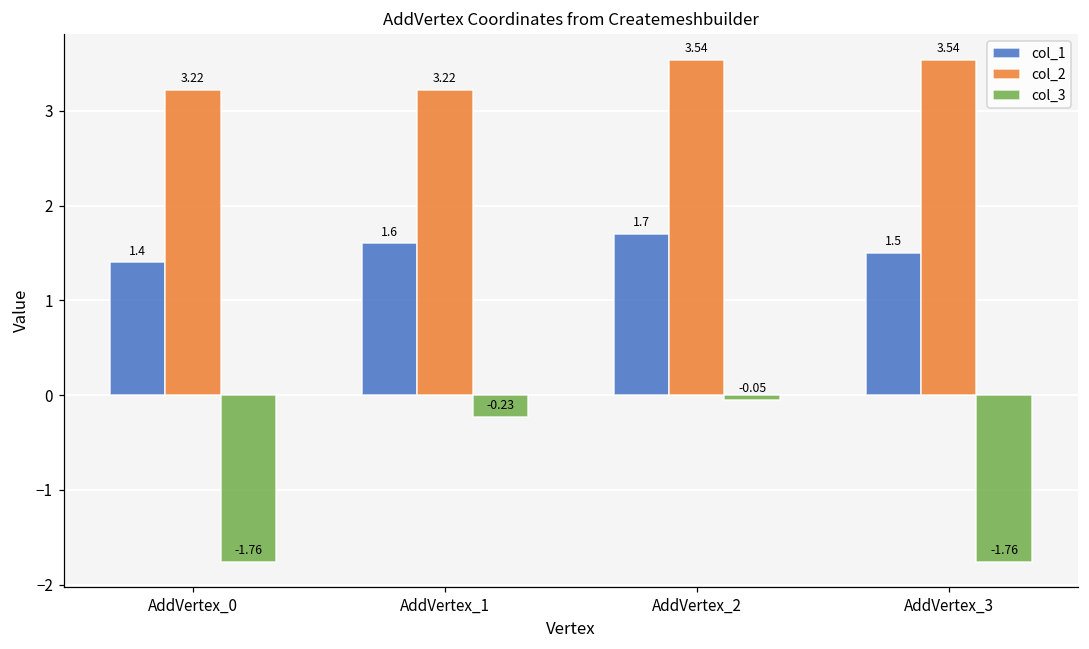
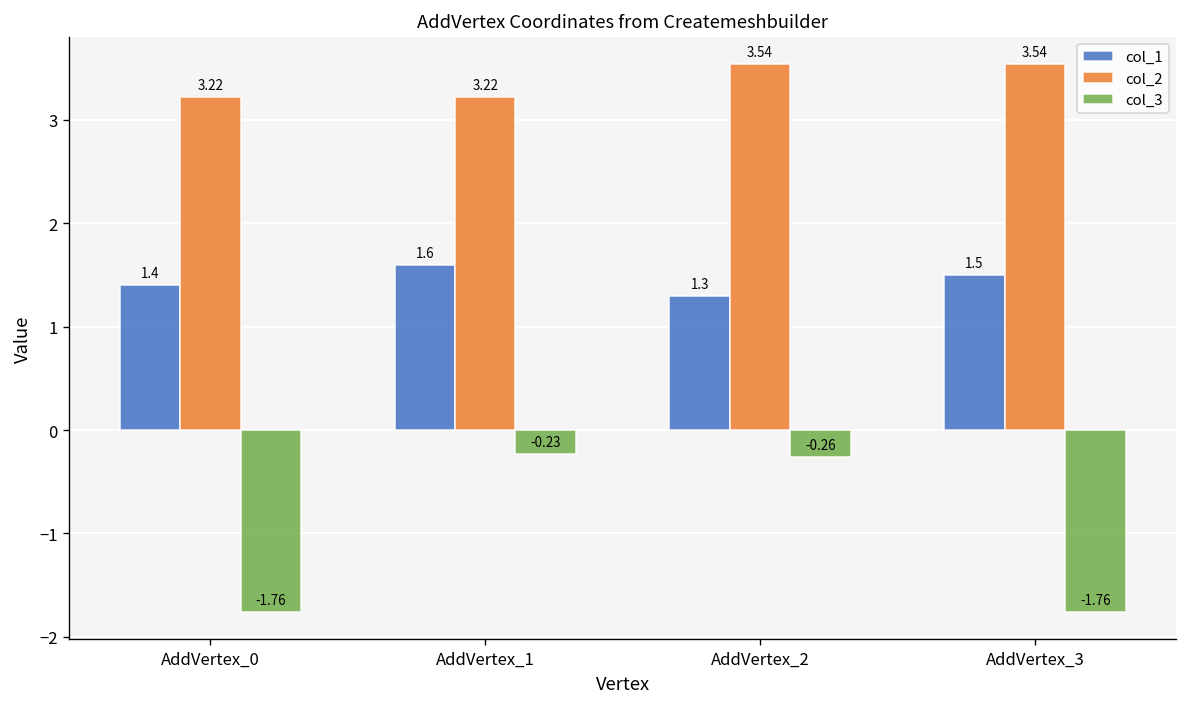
  {
    "col_1": {
      "AddVertex_0": 1.4,
      "AddVertex_1": 1.6,
-     "AddVertex_2": 1.7,
+     "AddVertex_2": 1.3,
      "AddVertex_3": 1.5
    },
    "col_2": {
      "AddVertex_0": 3.22,
      "AddVertex_1": 3.22,
      "AddVertex_2": 3.54,
      "AddVertex_3": 3.54
    },
    "col_3": {
      "AddVertex_0": -1.76,
      "AddVertex_1": -0.23,
-     "AddVertex_2": -0.05,
+     "AddVertex_2": -0.26,
      "AddVertex_3": -1.76
    }
  }
